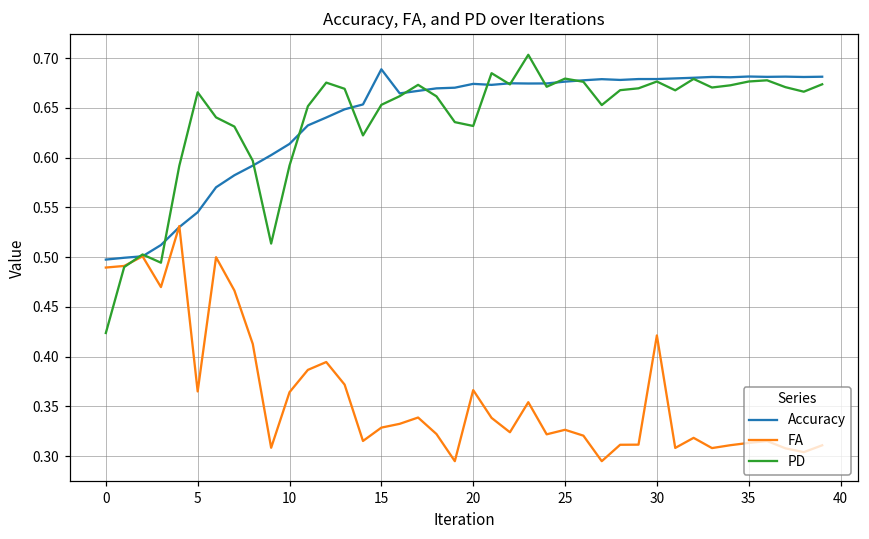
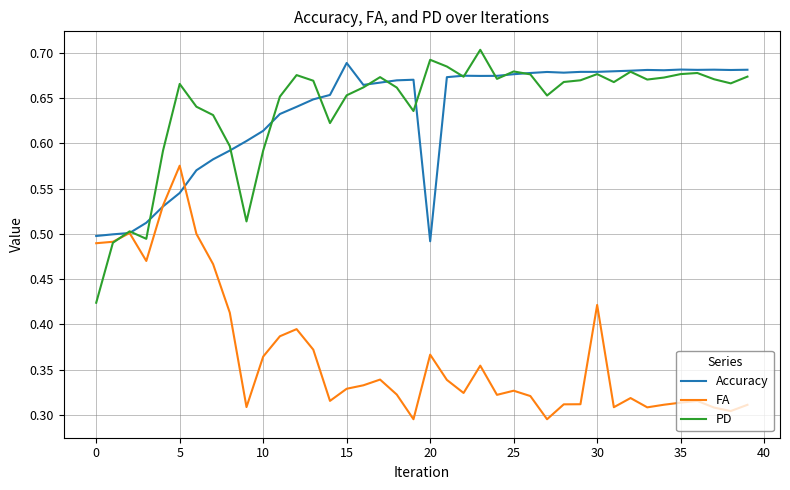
  {
    "Accuracy": {
      "0": 0.50,
      "5": 0.55,
      "10": 0.61,
      "15": 0.69,
-     "20": 0.67,
+     "20": 0.49,
      "25": 0.68,
      "35": 0.68
    },
    "FA": {
      "0": 0.49,
-     "5": 0.37,
+     "5": 0.58,
      "10": 0.36,
      "15": 0.33,
      "20": 0.37,
      "25": 0.33,
      "30": 0.42
    },
    "PD": {
      "0": 0.42,
      "5": 0.67,
      "10": 0.59,
      "15": 0.65,
-     "20": 0.63,
+     "20": 0.69,
      "25": 0.68,
      "35": 0.68
    }
  }
